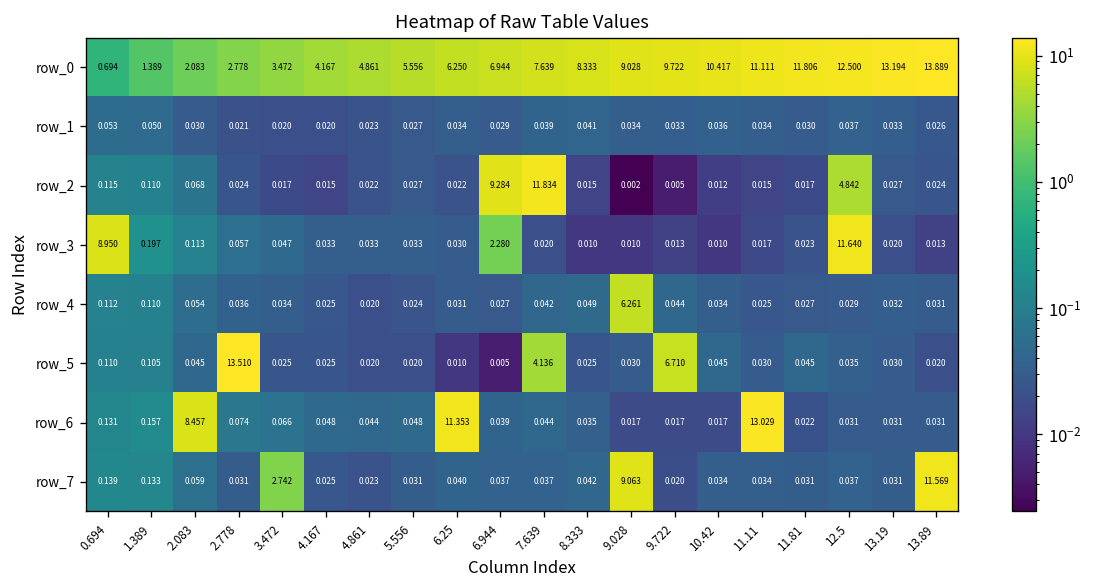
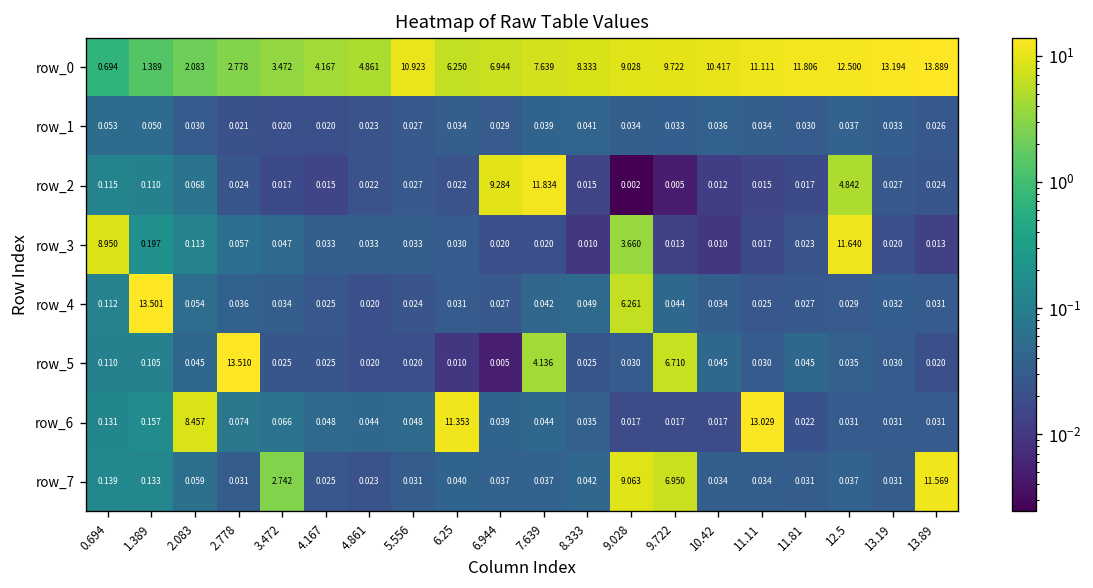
  {
    "row_0": {
      "0.694": 0.694,
      "1.389": 1.389,
      "2.083": 2.083,
      "2.778": 2.778,
      "3.472": 3.472,
      "4.167": 4.167,
      "4.861": 4.861,
-     "5.556": 5.556,
+     "5.556": 10.923,
      "6.25": 6.250,
      "6.944": 6.944,
      "7.639": 7.639,
      "8.333": 8.333,
      "9.028": 9.028,
      "9.722": 9.722,
      "10.42": 10.417,
      "11.11": 11.111,
      "11.81": 11.806,
      "12.5": 12.500,
      "13.19": 13.194,
      "13.89": 13.889
    },
    "row_1": {
      "0.694": 0.053,
      "1.389": 0.050,
      "2.083": 0.030,
      "2.778": 0.021,
      "3.472": 0.020,
      "4.167": 0.020,
      "4.861": 0.023,
      "5.556": 0.027,
      "6.25": 0.034,
      "6.944": 0.029,
      "7.639": 0.039,
      "8.333": 0.041,
      "9.028": 0.034,
      "9.722": 0.033,
      "10.42": 0.036,
      "11.11": 0.034,
      "11.81": 0.030,
      "12.5": 0.037,
      "13.19": 0.033,
      "13.89": 0.026
    },
    "row_2": {
      "0.694": 0.115,
      "1.389": 0.110,
      "2.083": 0.068,
      "2.778": 0.024,
      "3.472": 0.017,
      "4.167": 0.015,
      "4.861": 0.022,
      "5.556": 0.027,
      "6.25": 0.022,
      "6.944": 9.284,
      "7.639": 11.834,
      "8.333": 0.015,
      "9.028": 0.002,
      "9.722": 0.005,
      "10.42": 0.012,
      "11.11": 0.015,
      "11.81": 0.017,
      "12.5": 4.842,
      "13.19": 0.027,
      "13.89": 0.024
    },
    "row_3": {
      "0.694": 8.950,
      "1.389": 0.197,
      "2.083": 0.113,
      "2.778": 0.057,
      "3.472": 0.047,
      "4.167": 0.033,
      "4.861": 0.033,
      "5.556": 0.033,
      "6.25": 0.030,
-     "6.944": 2.280,
+     "6.944": 0.020,
      "7.639": 0.020,
      "8.333": 0.010,
-     "9.028": 0.010,
+     "9.028": 3.660,
      "9.722": 0.013,
      "10.42": 0.010,
      "11.11": 0.017,
      "11.81": 0.023,
      "12.5": 11.640,
      "13.19": 0.020,
      "13.89": 0.013
    },
    "row_4": {
      "0.694": 0.112,
-     "1.389": 0.110,
+     "1.389": 13.501,
      "2.083": 0.054,
      "2.778": 0.036,
      "3.472": 0.034,
      "4.167": 0.025,
      "4.861": 0.020,
      "5.556": 0.024,
      "6.25": 0.031,
      "6.944": 0.027,
      "7.639": 0.042,
      "8.333": 0.049,
      "9.028": 6.261,
      "9.722": 0.044,
      "10.42": 0.034,
      "11.11": 0.025,
      "11.81": 0.027,
      "12.5": 0.029,
      "13.19": 0.032,
      "13.89": 0.031
    },
    "row_5": {
      "0.694": 0.110,
      "1.389": 0.105,
      "2.083": 0.045,
      "2.778": 13.510,
      "3.472": 0.025,
      "4.167": 0.025,
      "4.861": 0.020,
      "5.556": 0.020,
      "6.25": 0.010,
      "6.944": 0.005,
      "7.639": 4.136,
      "8.333": 0.025,
      "9.028": 0.030,
      "9.722": 6.710,
      "10.42": 0.045,
      "11.11": 0.030,
      "11.81": 0.045,
      "12.5": 0.035,
      "13.19": 0.030,
      "13.89": 0.020
    },
    "row_6": {
      "0.694": 0.131,
      "1.389": 0.157,
      "2.083": 8.457,
      "2.778": 0.074,
      "3.472": 0.066,
      "4.167": 0.048,
      "4.861": 0.044,
      "5.556": 0.048,
      "6.25": 11.353,
      "6.944": 0.039,
      "7.639": 0.044,
      "8.333": 0.035,
      "9.028": 0.017,
      "9.722": 0.017,
      "10.42": 0.017,
      "11.11": 13.029,
      "11.81": 0.022,
      "12.5": 0.031,
      "13.19": 0.031,
      "13.89": 0.031
    },
    "row_7": {
      "0.694": 0.139,
      "1.389": 0.133,
      "2.083": 0.059,
      "2.778": 0.031,
      "3.472": 2.742,
      "4.167": 0.025,
      "4.861": 0.023,
      "5.556": 0.031,
      "6.25": 0.040,
      "6.944": 0.037,
      "7.639": 0.037,
      "8.333": 0.042,
      "9.028": 9.063,
-     "9.722": 0.020,
+     "9.722": 6.950,
      "10.42": 0.034,
      "11.11": 0.034,
      "11.81": 0.031,
      "12.5": 0.037,
      "13.19": 0.031,
      "13.89": 11.569
    }
  }
